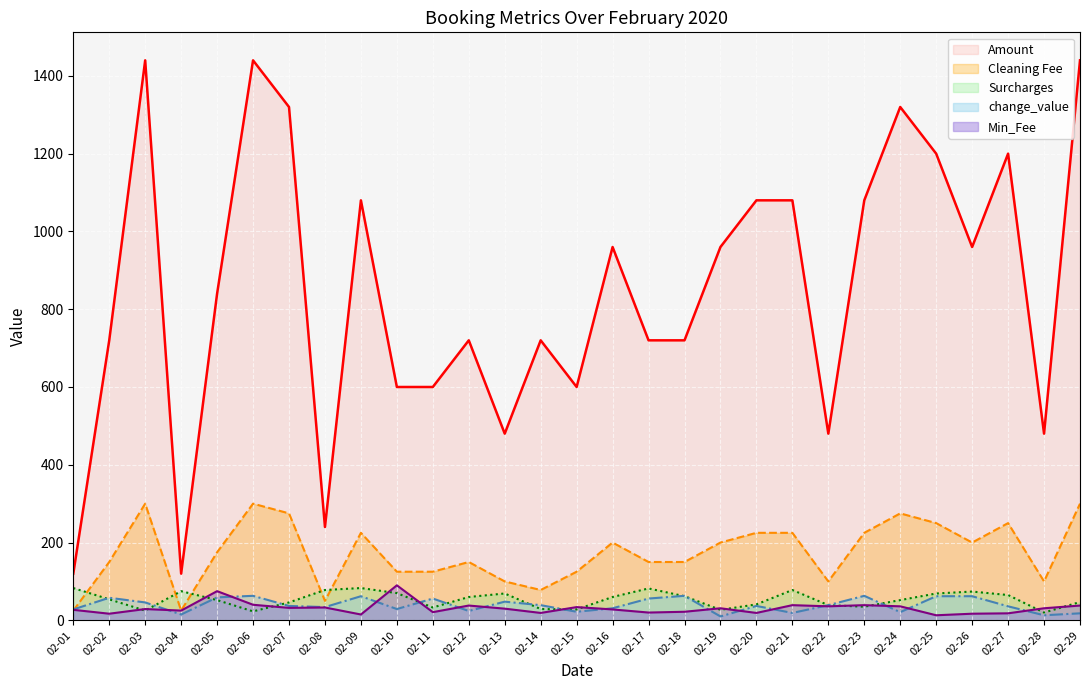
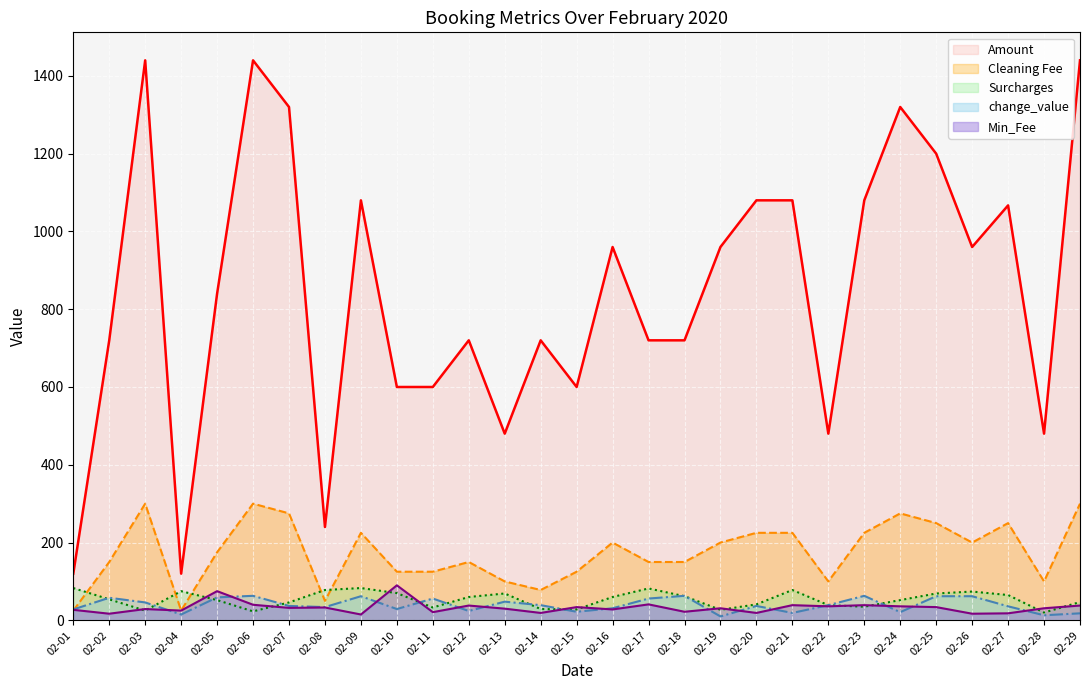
  {
    "Amount": {
      "02-01": 120,
      "02-02": 720,
      "02-03": 1440,
      "02-04": 120,
      "02-05": 840,
      "02-06": 1440,
      "02-07": 1320,
      "02-08": 240,
      "02-09": 1080,
      "02-10": 600,
      "02-11": 600,
      "02-12": 720,
      "02-13": 480,
      "02-14": 720,
      "02-15": 600,
      "02-16": 960,
      "02-17": 720,
      "02-18": 720,
      "02-19": 960,
      "02-20": 1080,
      "02-21": 1080,
      "02-22": 480,
      "02-23": 1080,
      "02-24": 1320,
      "02-25": 1200,
      "02-26": 960,
-     "02-27": 1200,
+     "02-27": 1070,
      "02-28": 480,
      "02-29": 1440
    },
    "Cleaning Fee": {
      "02-02": 150,
      "02-03": 300,
      "02-05": 180,
      "02-06": 300,
      "02-07": 280,
      "02-08": 50,
      "02-09": 230,
      "02-10": 130,
      "02-11": 130,
      "02-12": 150,
      "02-13": 100,
      "02-14": 80,
      "02-15": 130,
      "02-16": 200,
      "02-17": 150,
      "02-18": 150,
      "02-19": 200,
      "02-20": 230,
      "02-21": 230,
      "02-22": 100,
      "02-23": 230,
      "02-24": 280,
      "02-25": 250,
      "02-26": 200,
      "02-27": 250,
      "02-28": 100,
      "02-29": 300
    },
    "Min_Fee": {
      "02-02": 20,
      "02-05": 80,
      "02-06": 40,
      "02-09": 20,
      "02-10": 90,
      "02-11": 20,
      "02-12": 40,
      "02-13": 30,
      "02-14": 20,
-     "02-17": 20,
+     "02-17": 40,
      "02-18": 20,
      "02-20": 20,
      "02-21": 40,
      "02-24": 40,
-     "02-25": 10,
+     "02-25": 30,
      "02-26": 20,
      "02-27": 20,
      "02-28": 30,
      "02-29": 40
    }
  }
